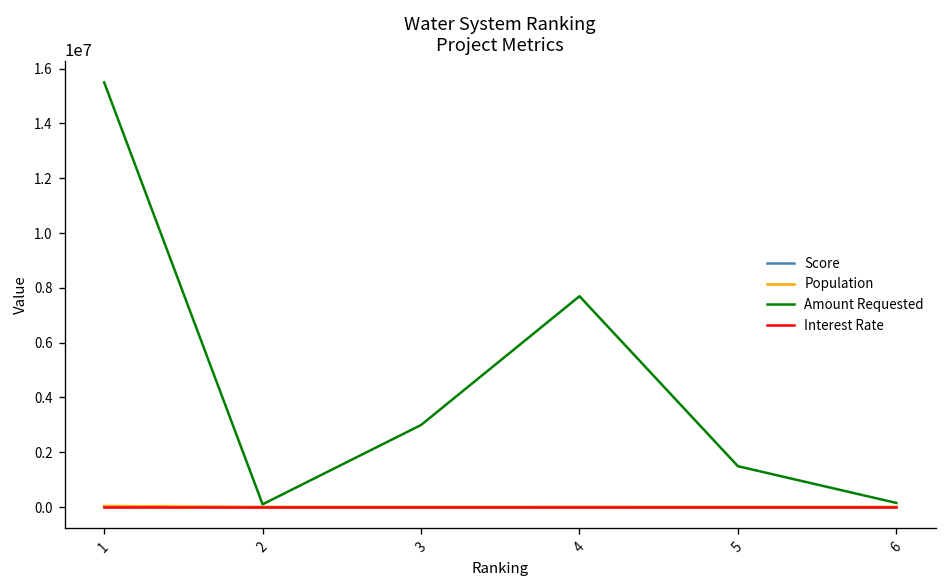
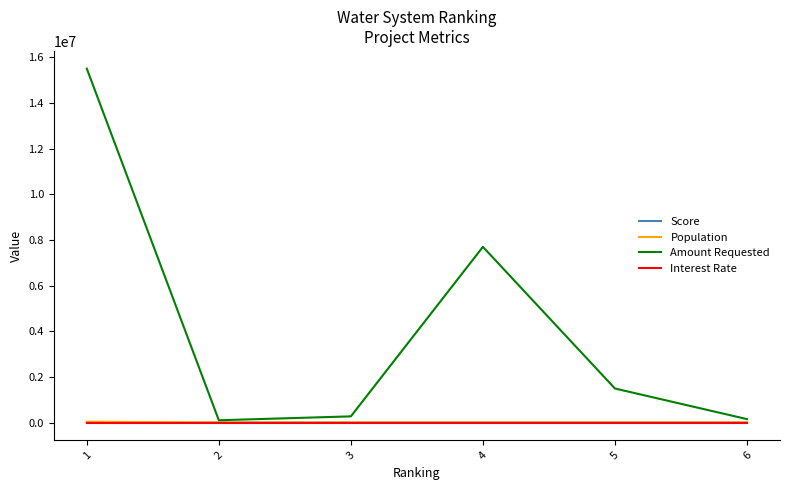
  {
    "Interest Rate": {
      "1": 0,
      "3": 0,
      "4": 0,
      "5": 0,
      "6": 0
    },
    "Amount Requested": {
      "1": 15500000,
-     "3": 3000000,
+     "3": 300000,
      "4": 7700000,
      "5": 1500000,
      "6": 200000
    }
  }
